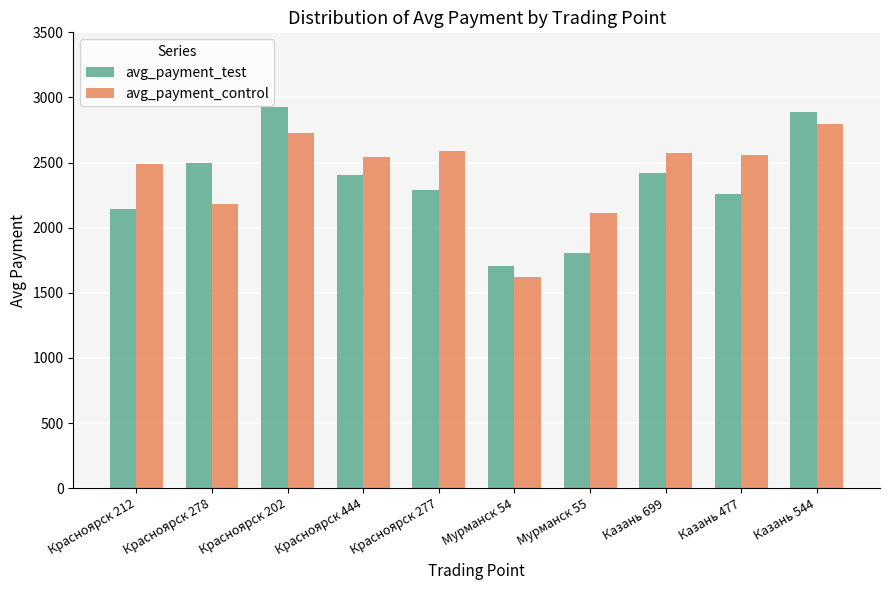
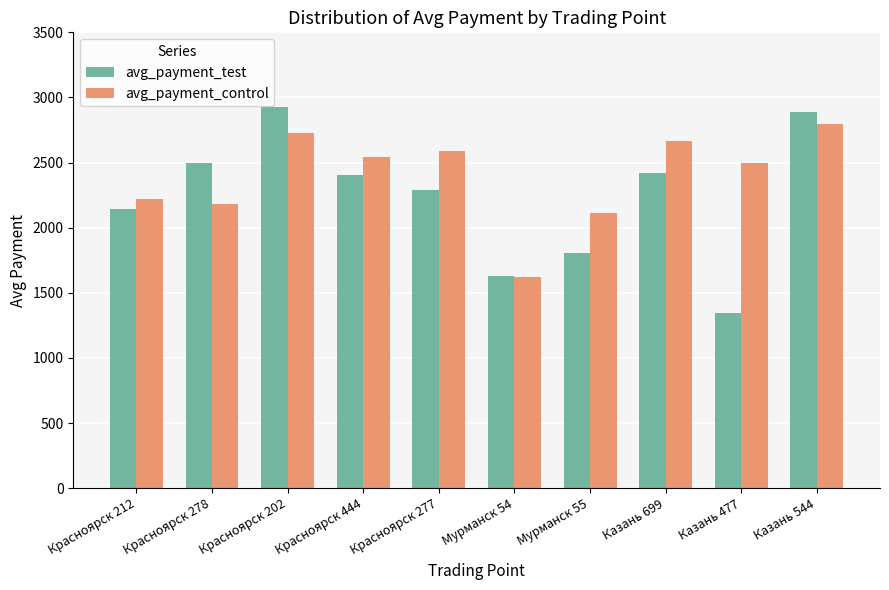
  {
    "avg_payment_test": {
      "Красноярск 212": 2140,
      "Красноярск 278": 2500,
      "Красноярск 202": 2930,
      "Красноярск 444": 2400,
      "Красноярск 277": 2290,
-     "Мурманск 54": 1700,
+     "Мурманск 54": 1630,
      "Мурманск 55": 1800,
      "Казань 699": 2420,
-     "Казань 477": 2260,
+     "Казань 477": 1350,
      "Казань 544": 2890
    },
    "avg_payment_control": {
-     "Красноярск 212": 2490,
+     "Красноярск 212": 2220,
      "Красноярск 278": 2190,
      "Красноярск 202": 2730,
      "Красноярск 444": 2550,
      "Красноярск 277": 2590,
      "Мурманск 54": 1620,
      "Мурманск 55": 2110,
-     "Казань 699": 2570,
-     "Казань 477": 2560,
+     "Казань 699": 2670,
+     "Казань 477": 2500,
      "Казань 544": 2800
    }
  }
